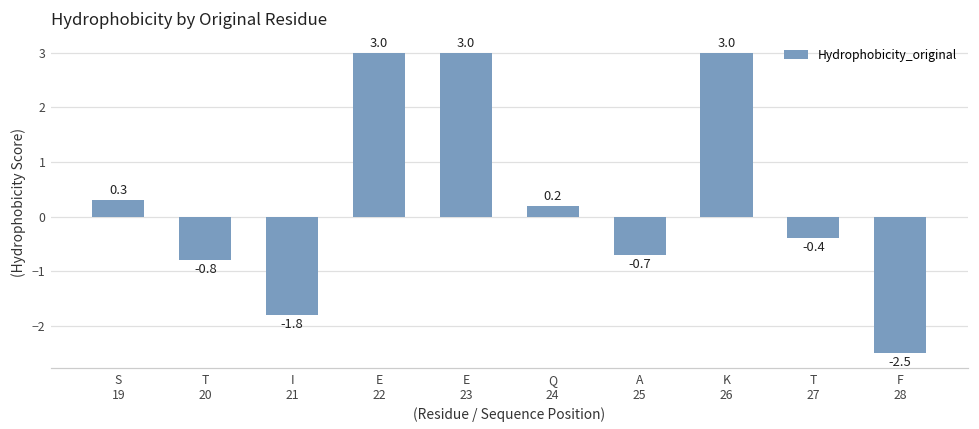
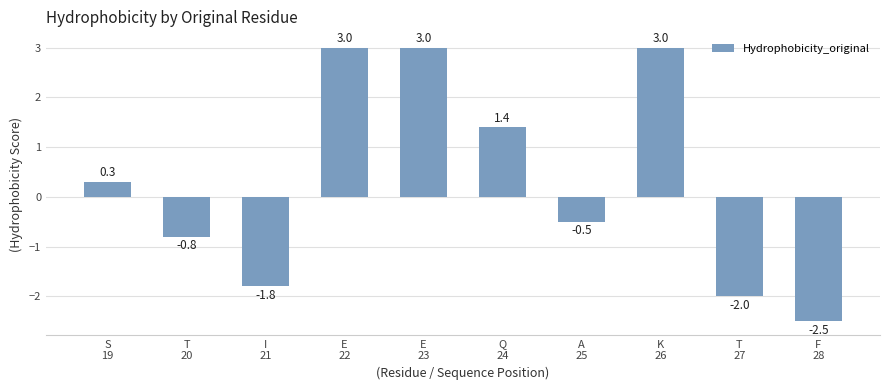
  {
    "S 19": 0.3,
    "T 20": -0.8,
    "I 21": -1.8,
    "E 22": 3.0,
    "E 23": 3.0,
-   "Q 24": 0.2,
-   "A 25": -0.7,
+   "Q 24": 1.4,
+   "A 25": -0.5,
    "K 26": 3.0,
-   "T 27": -0.4,
+   "T 27": -2.0,
    "F 28": -2.5
  }
